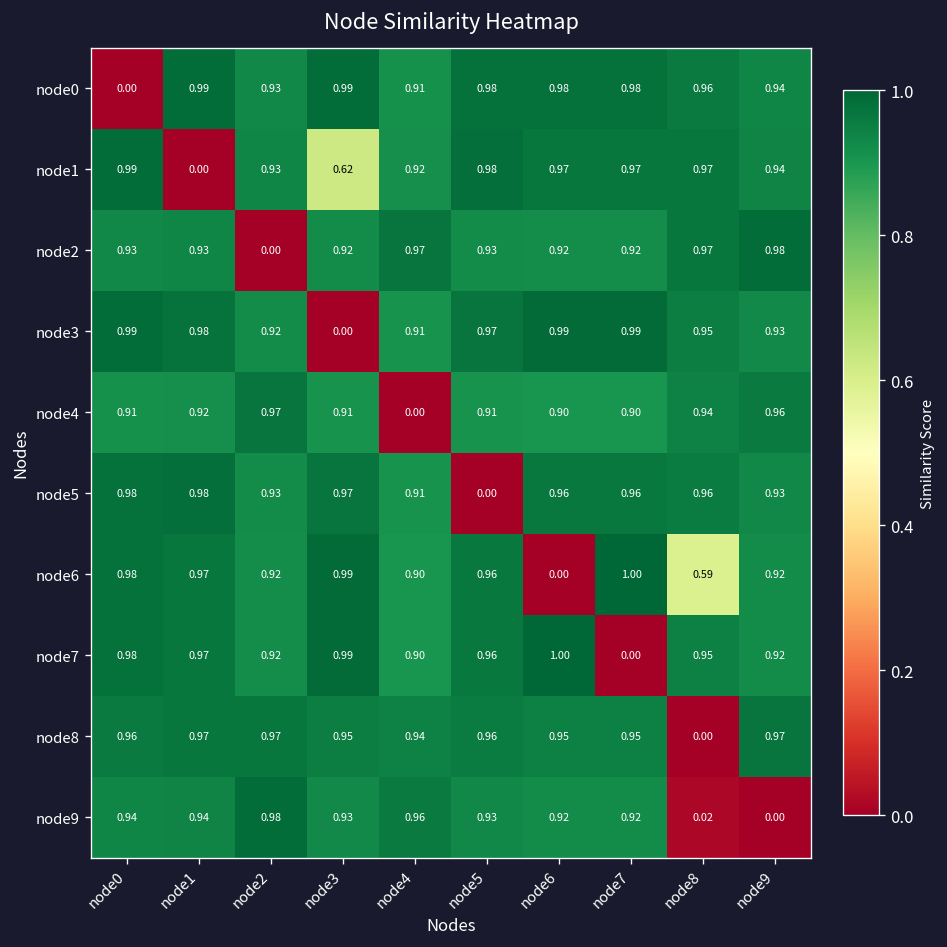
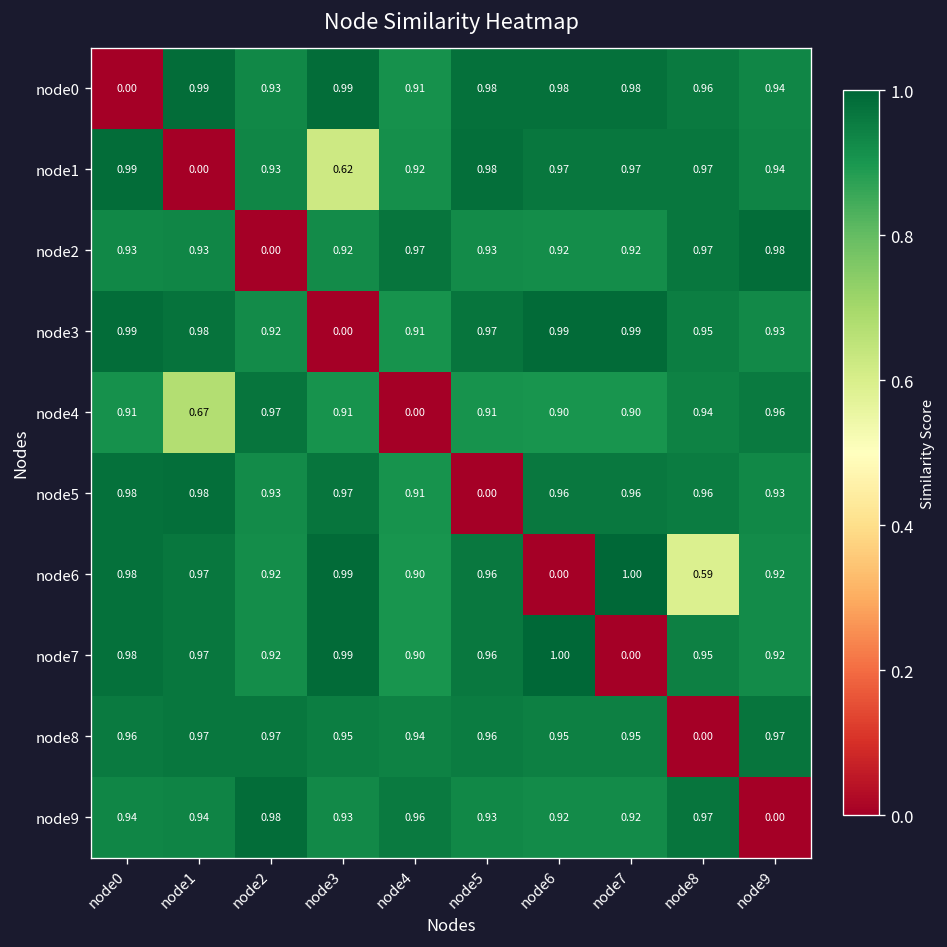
  {
    "node0": {
      "node0": 0.00,
      "node1": 0.99,
      "node2": 0.93,
      "node3": 0.99,
      "node4": 0.91,
      "node5": 0.98,
      "node6": 0.98,
      "node7": 0.98,
      "node8": 0.96,
      "node9": 0.94
    },
    "node1": {
      "node0": 0.99,
      "node1": 0.00,
      "node2": 0.93,
      "node3": 0.62,
      "node4": 0.92,
      "node5": 0.98,
      "node6": 0.97,
      "node7": 0.97,
      "node8": 0.97,
      "node9": 0.94
    },
    "node2": {
      "node0": 0.93,
      "node1": 0.93,
      "node2": 0.00,
      "node3": 0.92,
      "node4": 0.97,
      "node5": 0.93,
      "node6": 0.92,
      "node7": 0.92,
      "node8": 0.97,
      "node9": 0.98
    },
    "node3": {
      "node0": 0.99,
      "node1": 0.98,
      "node2": 0.92,
      "node3": 0.00,
      "node4": 0.91,
      "node5": 0.97,
      "node6": 0.99,
      "node7": 0.99,
      "node8": 0.95,
      "node9": 0.93
    },
    "node4": {
      "node0": 0.91,
-     "node1": 0.92,
+     "node1": 0.67,
      "node2": 0.97,
      "node3": 0.91,
      "node4": 0.00,
      "node5": 0.91,
      "node6": 0.90,
      "node7": 0.90,
      "node8": 0.94,
      "node9": 0.96
    },
    "node5": {
      "node0": 0.98,
      "node1": 0.98,
      "node2": 0.93,
      "node3": 0.97,
      "node4": 0.91,
      "node5": 0.00,
      "node6": 0.96,
      "node7": 0.96,
      "node8": 0.96,
      "node9": 0.93
    },
    "node6": {
      "node0": 0.98,
      "node1": 0.97,
      "node2": 0.92,
      "node3": 0.99,
      "node4": 0.90,
      "node5": 0.96,
      "node6": 0.00,
      "node7": 1.00,
      "node8": 0.59,
      "node9": 0.92
    },
    "node7": {
      "node0": 0.98,
      "node1": 0.97,
      "node2": 0.92,
      "node3": 0.99,
      "node4": 0.90,
      "node5": 0.96,
      "node6": 1.00,
      "node7": 0.00,
      "node8": 0.95,
      "node9": 0.92
    },
    "node8": {
      "node0": 0.96,
      "node1": 0.97,
      "node2": 0.97,
      "node3": 0.95,
      "node4": 0.94,
      "node5": 0.96,
      "node6": 0.95,
      "node7": 0.95,
      "node8": 0.00,
      "node9": 0.97
    },
    "node9": {
      "node0": 0.94,
      "node1": 0.94,
      "node2": 0.98,
      "node3": 0.93,
      "node4": 0.96,
      "node5": 0.93,
      "node6": 0.92,
      "node7": 0.92,
-     "node8": 0.02,
+     "node8": 0.97,
      "node9": 0.00
    }
  }
